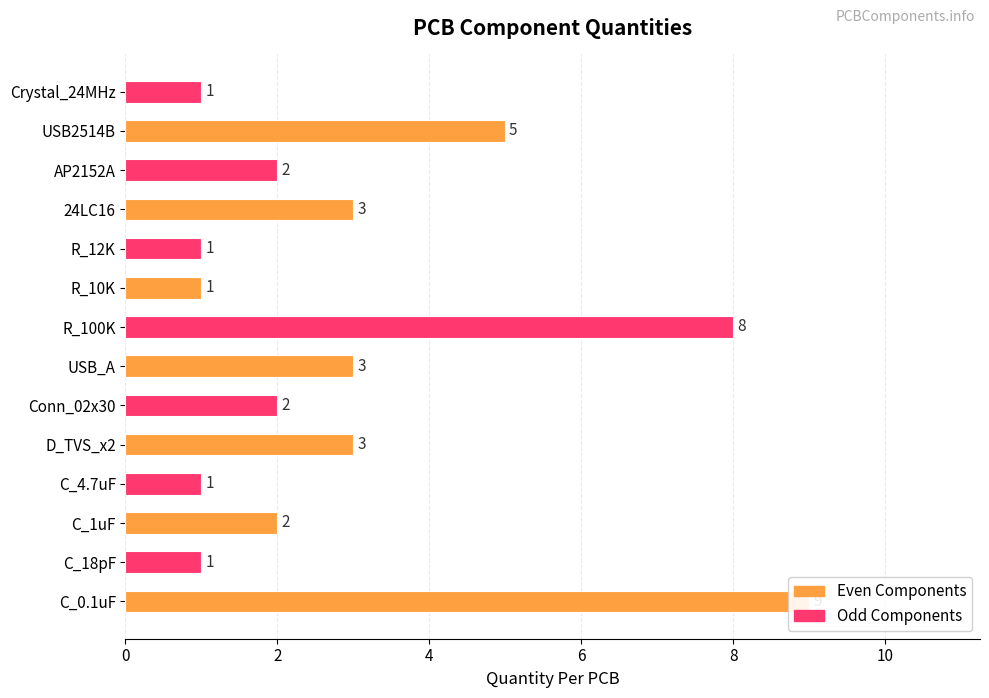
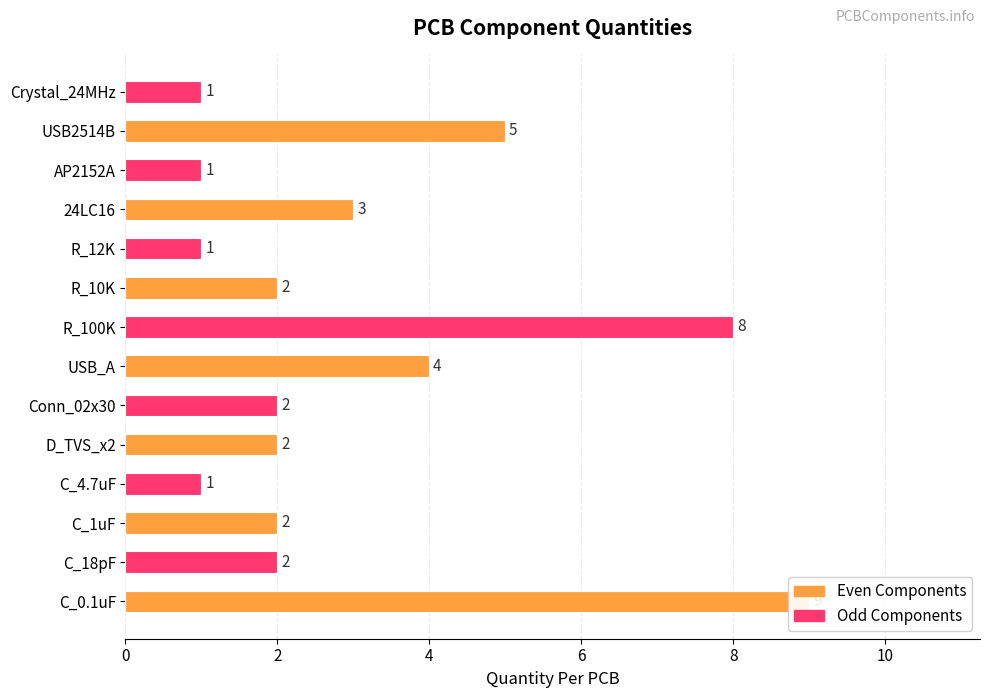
  {
    "Crystal_24MHz": 1,
    "USB2514B": 5,
-   "AP2152A": 2,
+   "AP2152A": 1,
    "24LC16": 3,
    "R_12K": 1,
-   "R_10K": 1,
+   "R_10K": 2,
    "R_100K": 8,
-   "USB_A": 3,
+   "USB_A": 4,
    "Conn_02x30": 2,
-   "D_TVS_x2": 3,
+   "D_TVS_x2": 2,
    "C_4.7uF": 1,
    "C_1uF": 2,
-   "C_18pF": 1
+   "C_18pF": 2
  }
